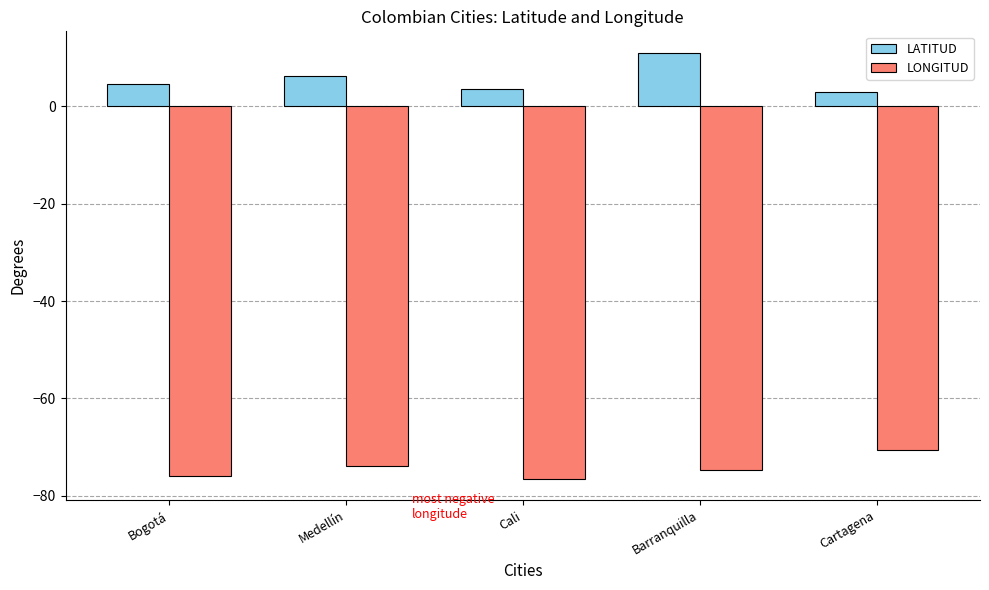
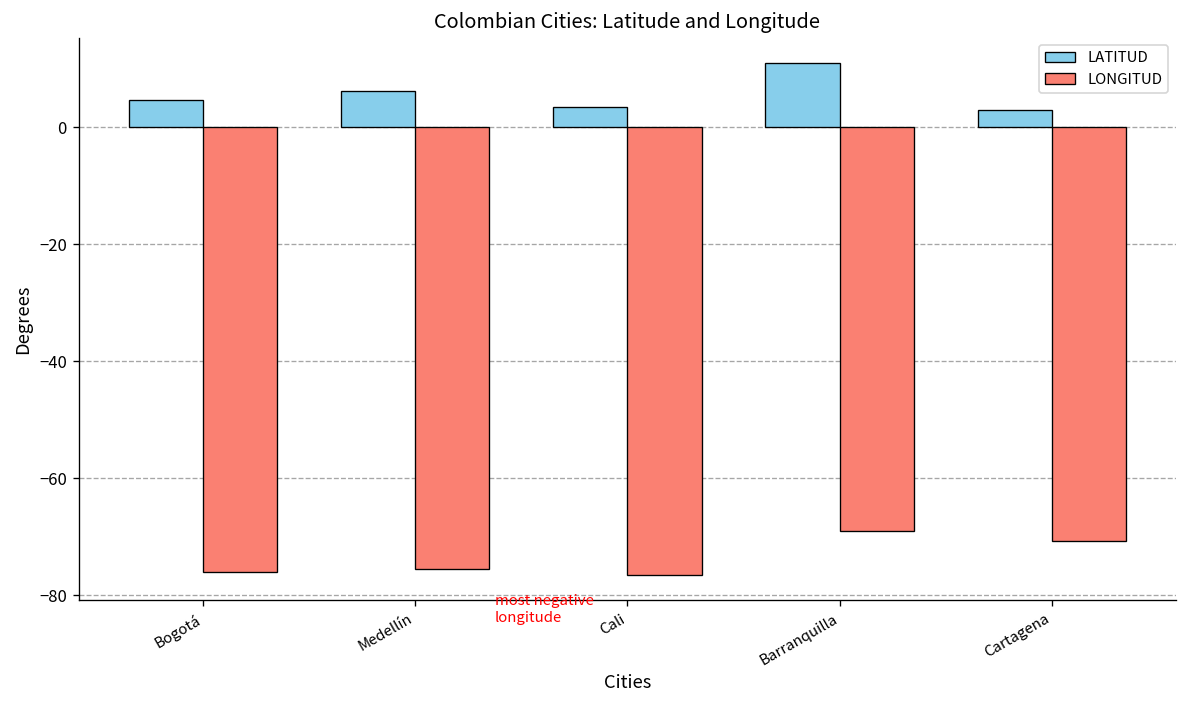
  {
    "LATITUD": {
      "Bogotá": 5,
      "Medellín": 6,
      "Cali": 3,
      "Barranquilla": 11,
      "Cartagena": 3
    },
    "LONGITUD": {
      "Bogotá": -76,
-     "Medellín": -74,
+     "Medellín": -76,
      "Cali": -77,
-     "Barranquilla": -75,
+     "Barranquilla": -69,
      "Cartagena": -71
    }
  }
